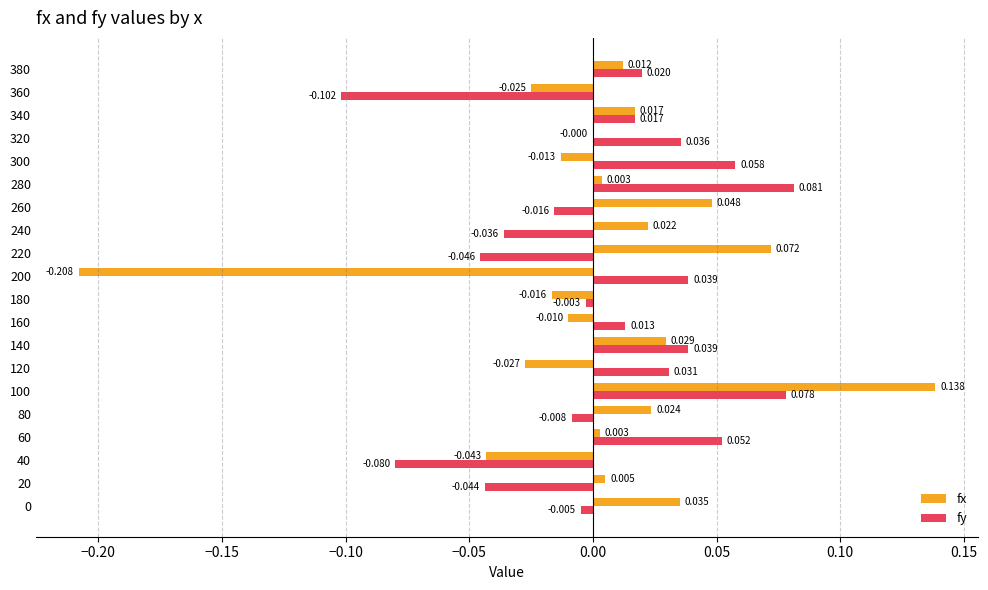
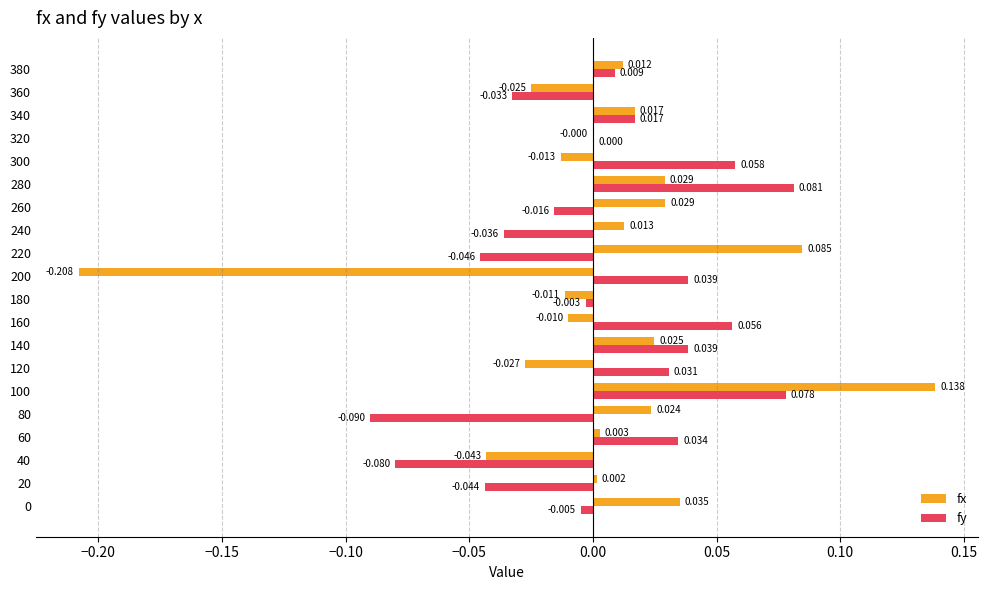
  {
    "fx": {
      "380": 0.012,
      "360": -0.025,
      "320": -0.000,
      "300": -0.013,
-     "280": 0.003,
-     "260": 0.048,
-     "240": 0.022,
-     "220": 0.072,
+     "280": 0.029,
+     "260": 0.029,
+     "240": 0.013,
+     "220": 0.085,
      "200": -0.208,
-     "180": -0.016,
+     "180": -0.011,
      "160": -0.010,
-     "140": 0.029,
+     "140": 0.025,
      "120": -0.027,
      "100": 0.138,
      "80": 0.024,
      "60": 0.003,
      "40": -0.043,
-     "20": 0.005,
+     "20": 0.002,
      "0": 0.035
    },
    "fy": {
-     "380": 0.020,
-     "360": -0.102,
-     "320": 0.036,
+     "380": 0.009,
+     "360": -0.033,
+     "320": 0.000,
      "300": 0.058,
      "280": 0.081,
      "260": -0.016,
      "240": -0.036,
      "220": -0.046,
      "200": 0.039,
      "180": -0.003,
-     "160": 0.013,
+     "160": 0.056,
      "140": 0.039,
      "120": 0.031,
      "100": 0.078,
-     "80": -0.008,
-     "60": 0.052,
+     "80": -0.090,
+     "60": 0.034,
      "40": -0.080,
      "20": -0.044,
      "0": -0.005
    }
  }
